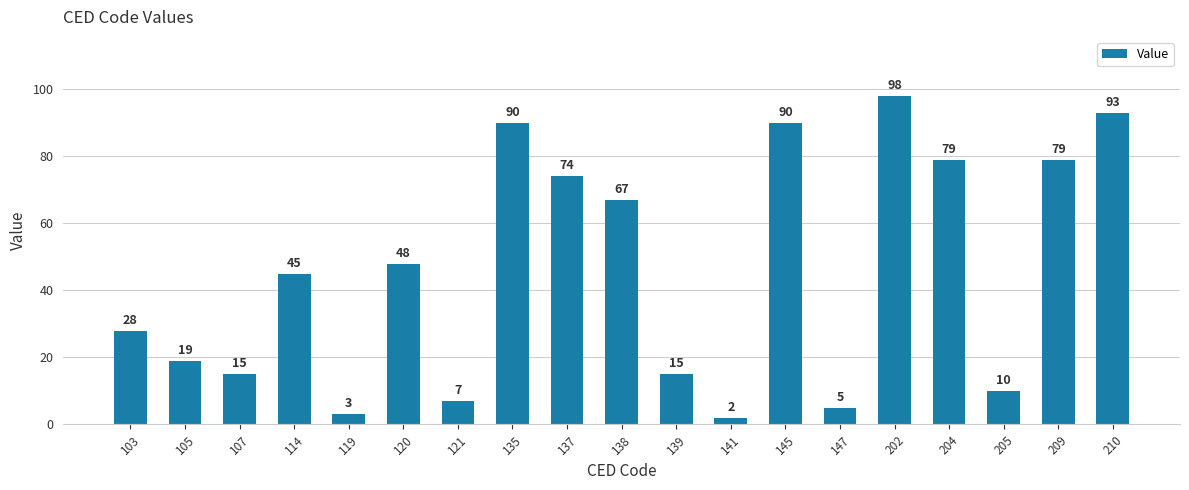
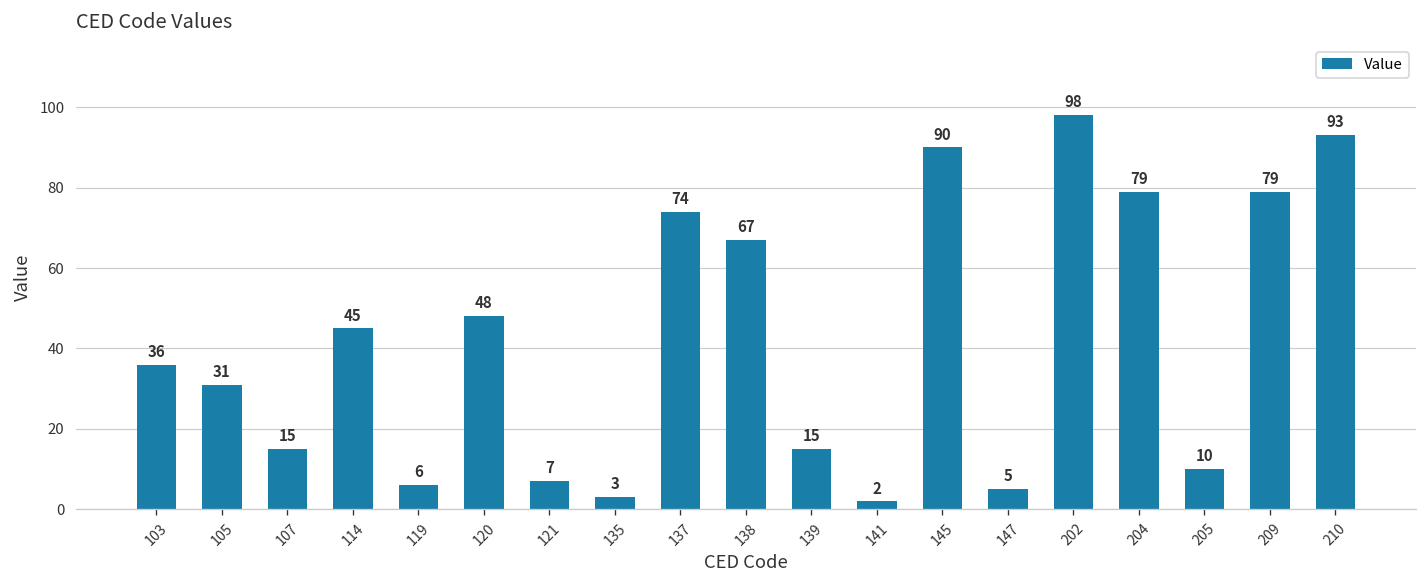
  {
-   "103": 28,
-   "105": 19,
+   "103": 36,
+   "105": 31,
    "107": 15,
    "114": 45,
-   "119": 3,
+   "119": 6,
    "120": 48,
    "121": 7,
-   "135": 90,
+   "135": 3,
    "137": 74,
    "138": 67,
    "139": 15,
    "141": 2,
    "145": 90,
    "147": 5,
    "202": 98,
    "204": 79,
    "205": 10,
    "209": 79,
    "210": 93
  }
